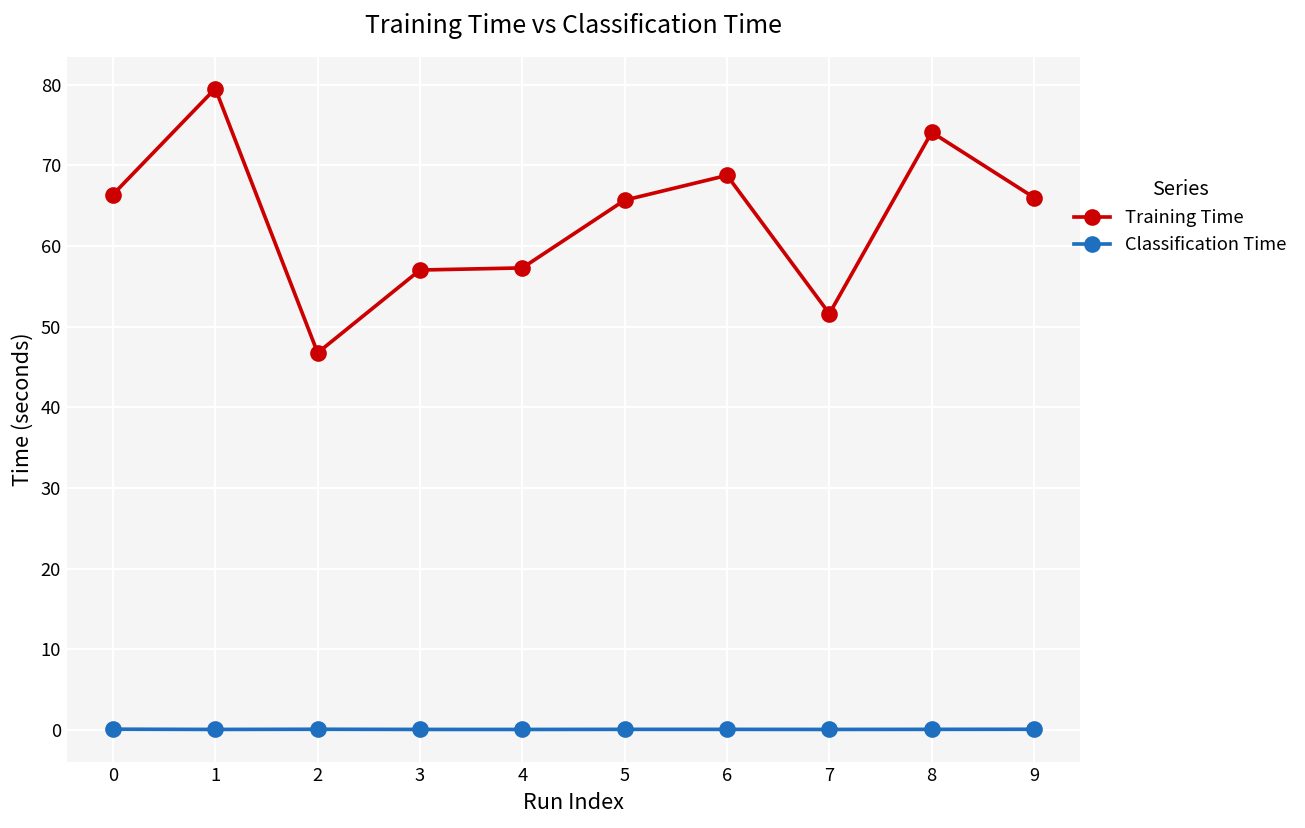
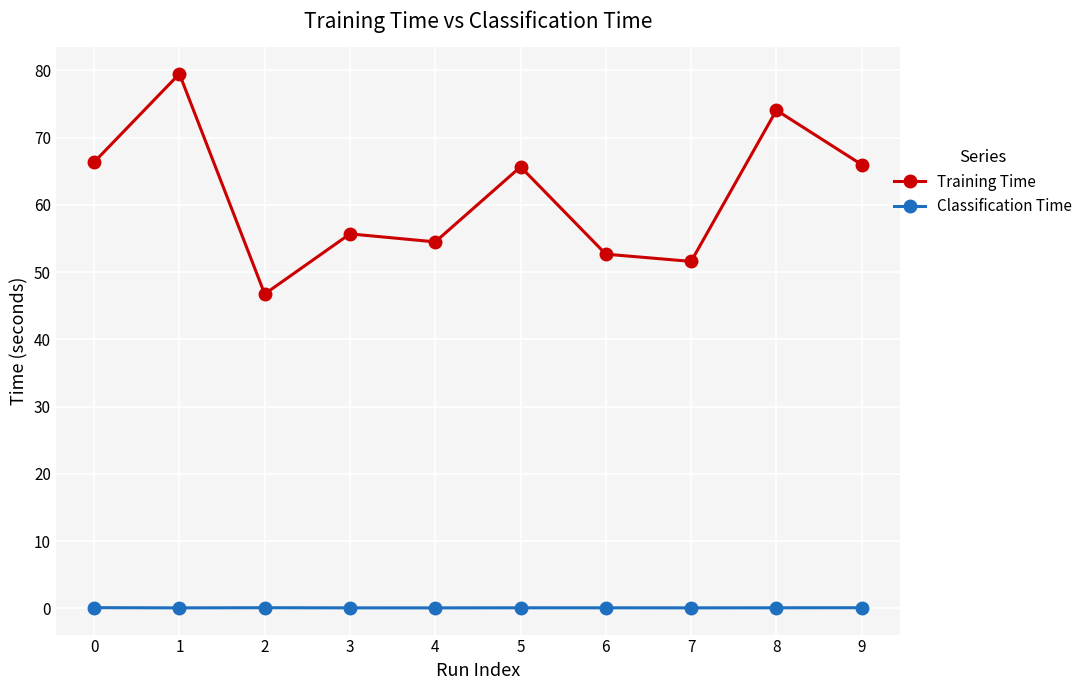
  {
    "Training Time": {
      "0": 66,
      "1": 80,
      "2": 47,
-     "3": 57,
-     "4": 57,
+     "3": 56,
+     "4": 55,
      "5": 66,
-     "6": 69,
+     "6": 53,
      "7": 52,
      "8": 74,
      "9": 66
    },
    "Classification Time": {
      "0": 0,
      "1": 0,
      "2": 0,
      "3": 0,
      "4": 0,
      "5": 0,
      "6": 0,
      "7": 0,
      "8": 0,
      "9": 0
    }
  }
